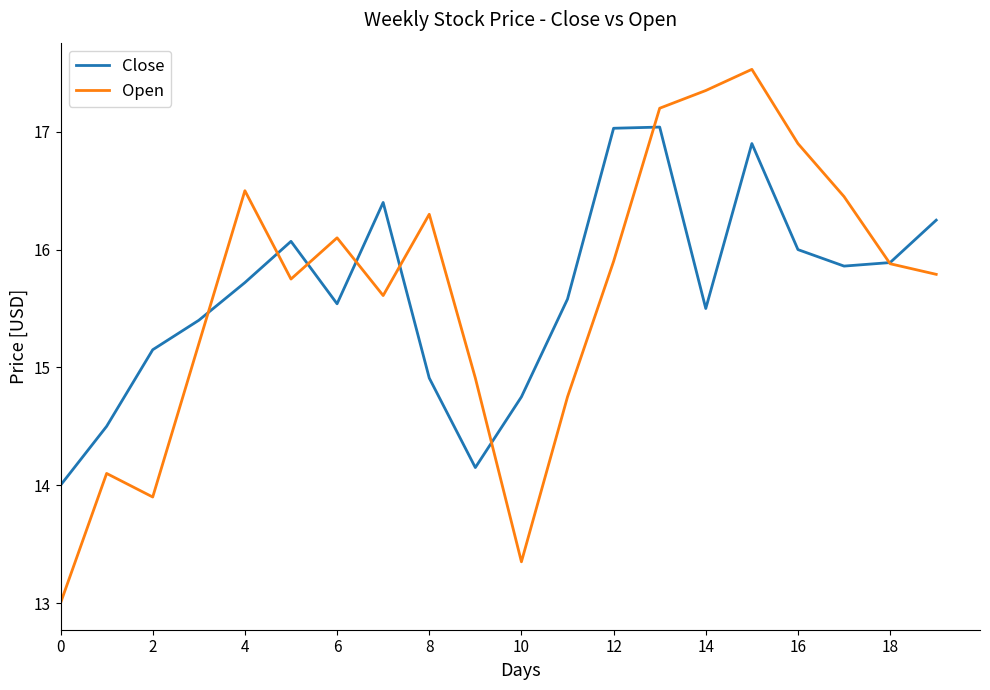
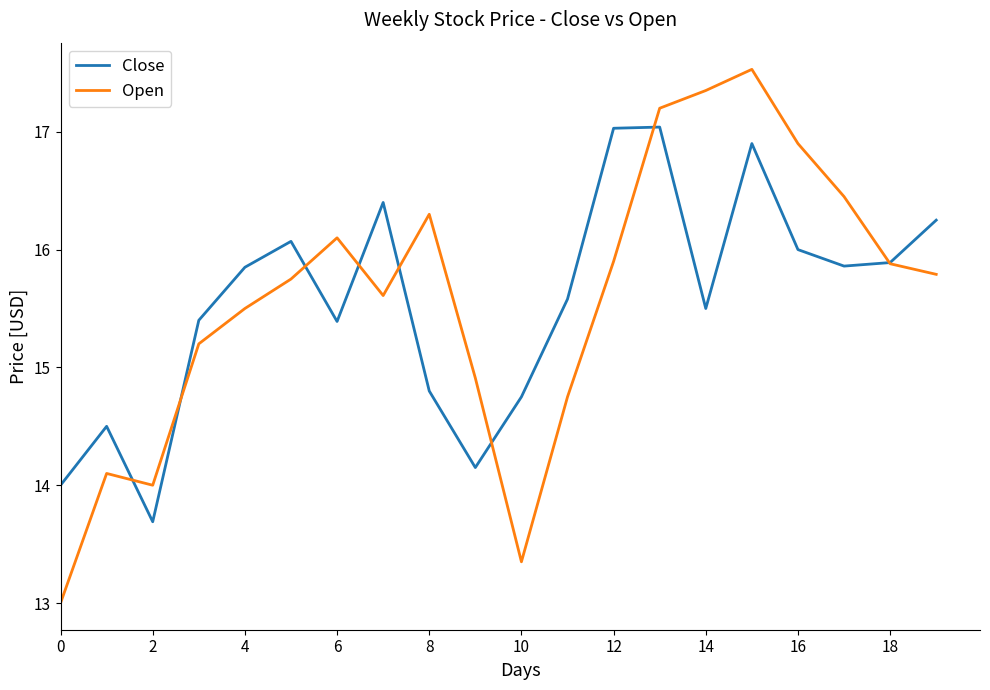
  {
    "Close": {
      "0": 14.00,
-     "2": 15.15,
-     "4": 15.72,
-     "6": 15.54,
-     "8": 14.91,
+     "2": 13.69,
+     "4": 15.85,
+     "6": 15.39,
+     "8": 14.80,
      "10": 14.75,
      "12": 17.03,
      "14": 15.50,
      "16": 16.00
    },
    "Open": {
      "0": 13.0,
-     "2": 13.9,
-     "4": 16.5,
+     "2": 14.0,
+     "4": 15.5,
      "6": 16.1,
      "8": 16.3,
      "10": 13.35,
      "12": 15.9,
      "14": 17.35,
      "16": 16.9
    }
  }
